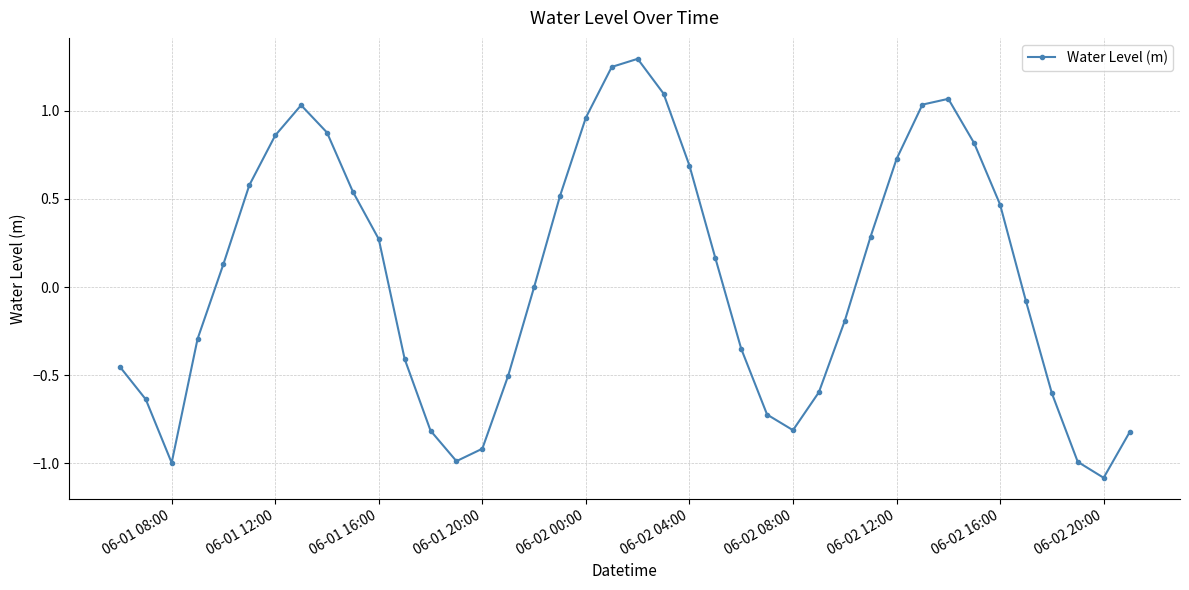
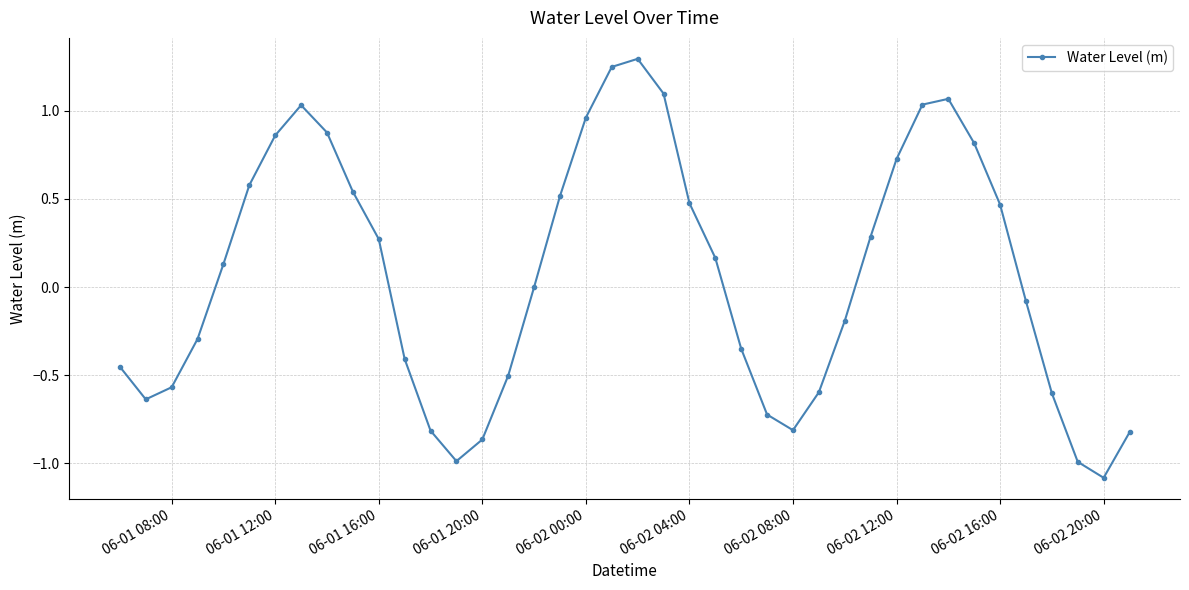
  {
-   "06-01 08:00": -1.00,
+   "06-01 08:00": -0.57,
    "06-01 12:00": 0.86,
    "06-01 16:00": 0.27,
-   "06-01 20:00": -0.92,
+   "06-01 20:00": -0.87,
    "06-02 00:00": 0.96,
-   "06-02 04:00": 0.69,
+   "06-02 04:00": 0.48,
    "06-02 08:00": -0.81,
    "06-02 12:00": 0.73,
    "06-02 16:00": 0.47,
    "06-02 20:00": -1.08
  }
